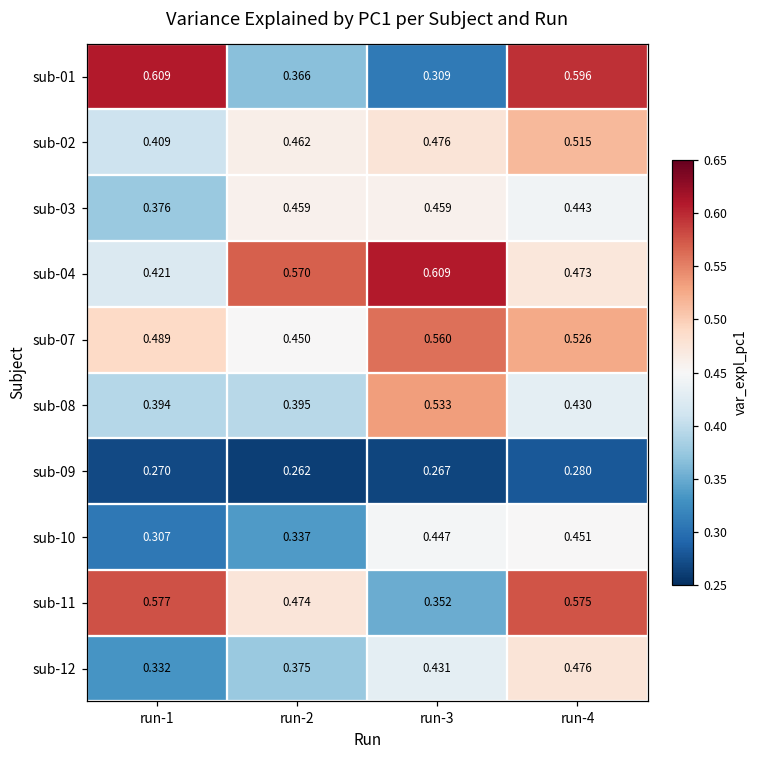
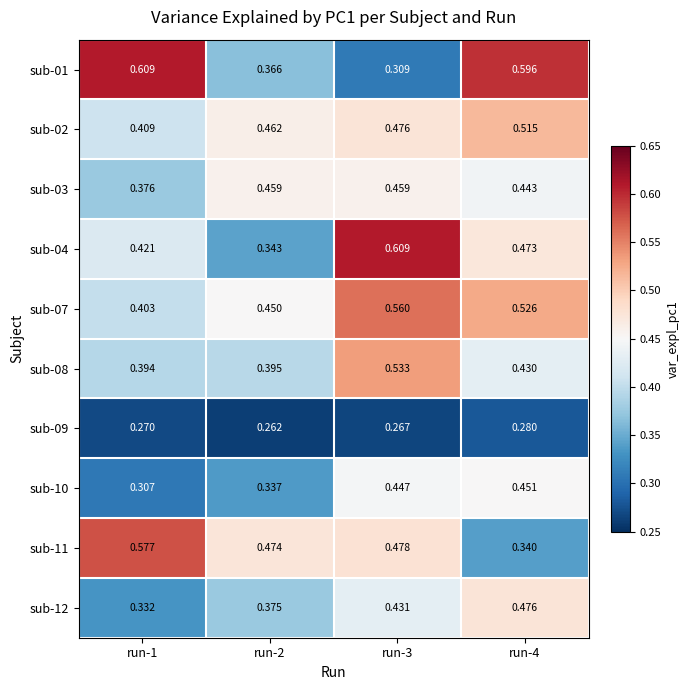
  {
    "sub-01": {
      "run-1": 0.609,
      "run-2": 0.366,
      "run-3": 0.309,
      "run-4": 0.596
    },
    "sub-02": {
      "run-1": 0.409,
      "run-2": 0.462,
      "run-3": 0.476,
      "run-4": 0.515
    },
    "sub-03": {
      "run-1": 0.376,
      "run-2": 0.459,
      "run-3": 0.459,
      "run-4": 0.443
    },
    "sub-04": {
      "run-1": 0.421,
-     "run-2": 0.570,
+     "run-2": 0.343,
      "run-3": 0.609,
      "run-4": 0.473
    },
    "sub-07": {
-     "run-1": 0.489,
+     "run-1": 0.403,
      "run-2": 0.450,
      "run-3": 0.560,
      "run-4": 0.526
    },
    "sub-08": {
      "run-1": 0.394,
      "run-2": 0.395,
      "run-3": 0.533,
      "run-4": 0.430
    },
    "sub-09": {
      "run-1": 0.270,
      "run-2": 0.262,
      "run-3": 0.267,
      "run-4": 0.280
    },
    "sub-10": {
      "run-1": 0.307,
      "run-2": 0.337,
      "run-3": 0.447,
      "run-4": 0.451
    },
    "sub-11": {
      "run-1": 0.577,
      "run-2": 0.474,
-     "run-3": 0.352,
-     "run-4": 0.575
+     "run-3": 0.478,
+     "run-4": 0.340
    },
    "sub-12": {
      "run-1": 0.332,
      "run-2": 0.375,
      "run-3": 0.431,
      "run-4": 0.476
    }
  }
